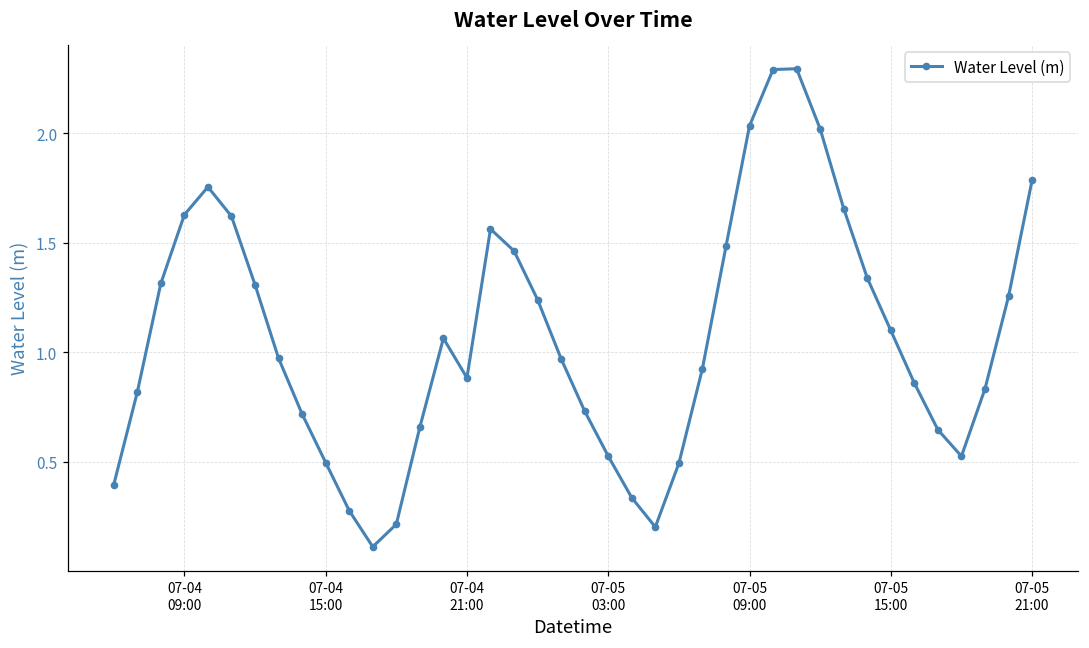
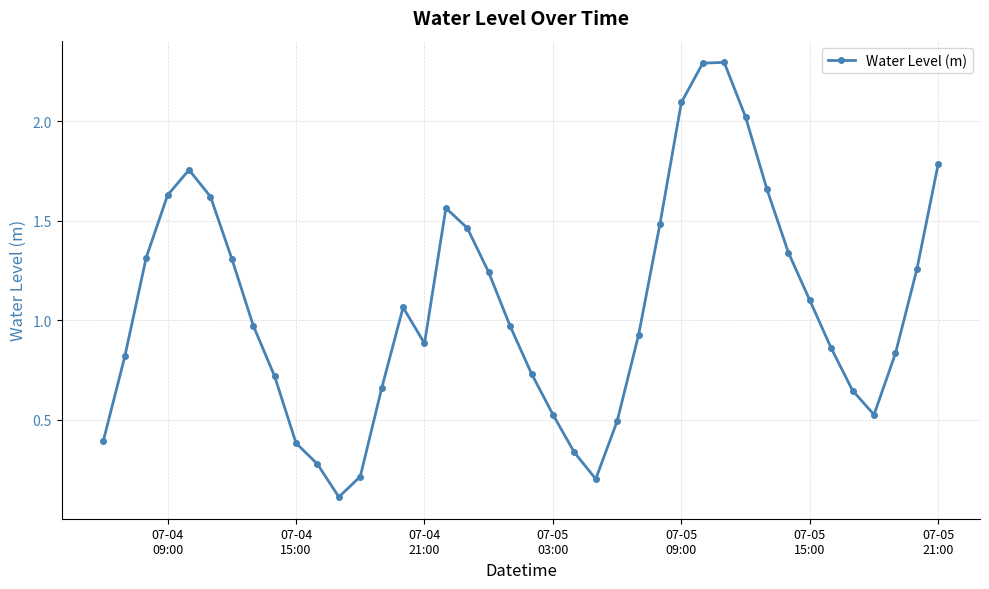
  {
    "07-04 09:00": 1.63,
-   "07-04 15:00": 0.50,
+   "07-04 15:00": 0.38,
    "07-04 21:00": 0.88,
    "07-05 03:00": 0.53,
-   "07-05 09:00": 2.03,
+   "07-05 09:00": 2.09,
    "07-05 15:00": 1.10,
    "07-05 21:00": 1.79
  }
